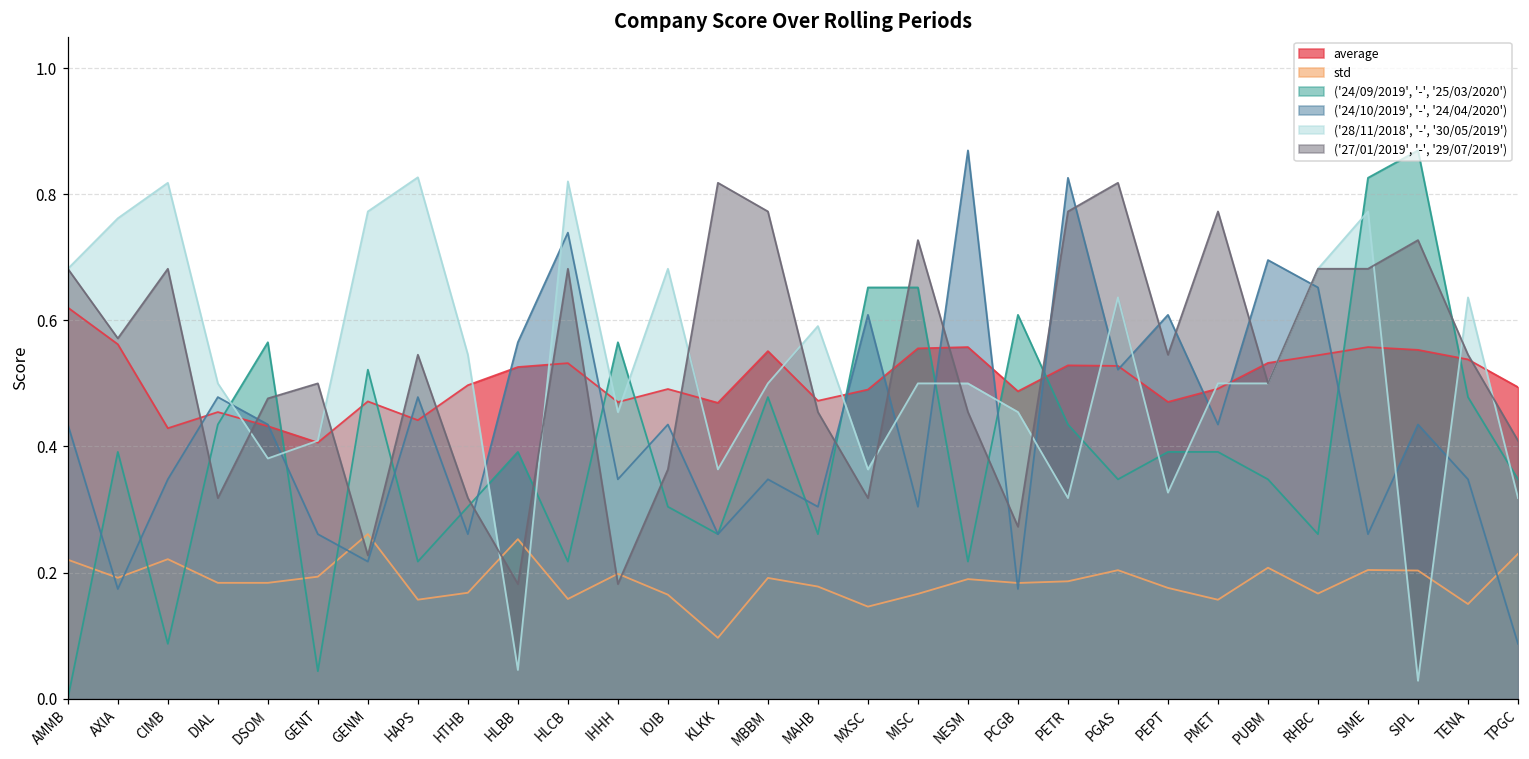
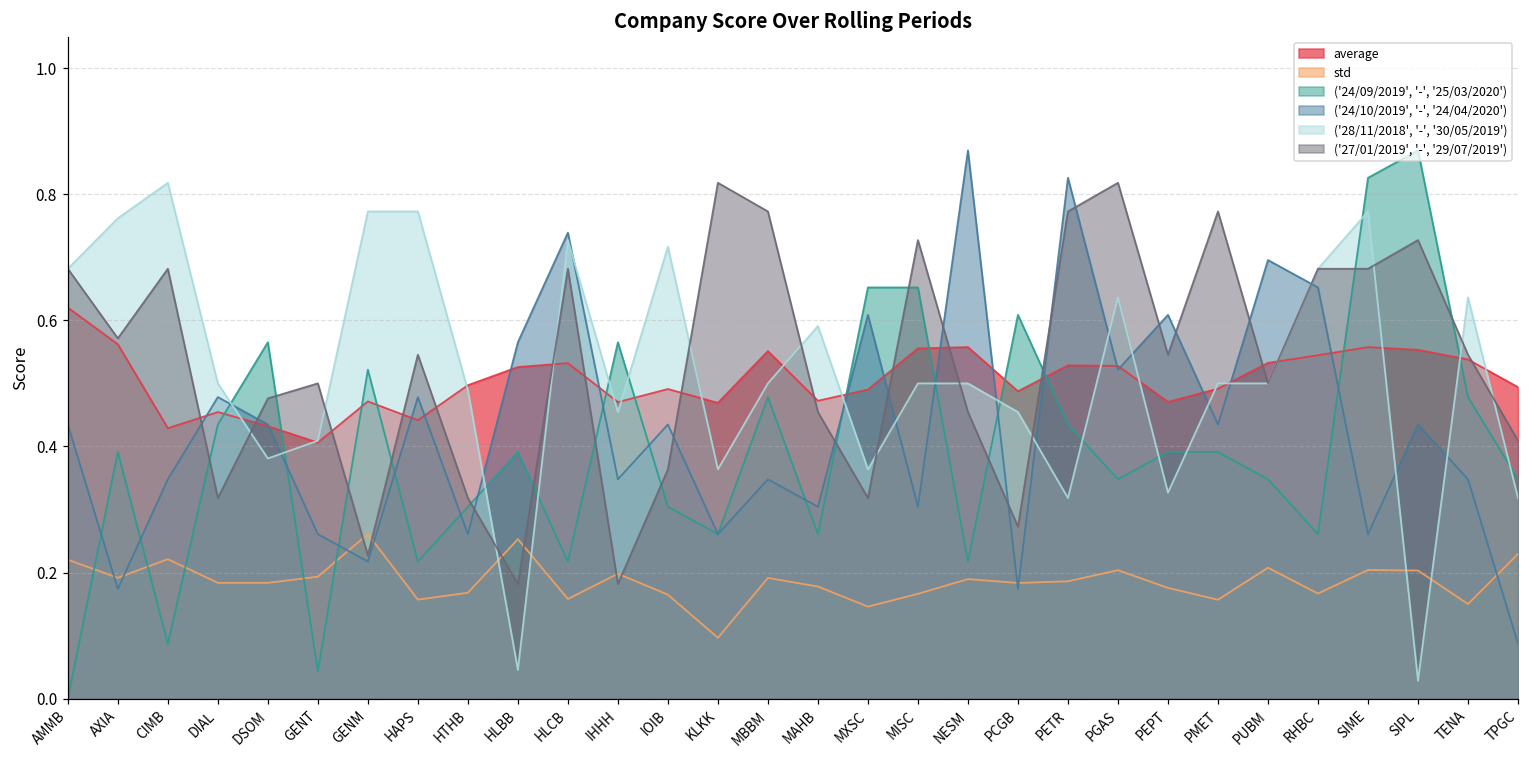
  {
    "average": {
      "AMMB": 0.62,
      "AXIA": 0.56,
      "CIMB": 0.43,
      "DIAL": 0.45,
      "GENM": 0.47,
      "HAPS": 0.44,
      "HTHB": 0.50,
      "HLBB": 0.53,
      "HLCB": 0.53,
      "IHHH": 0.47,
      "IOIB": 0.49,
      "KLKK": 0.47,
      "MBBM": 0.55,
      "MAHB": 0.47,
      "MXSC": 0.49,
      "MISC": 0.56,
      "NESM": 0.56,
      "PCGB": 0.49,
      "PETR": 0.53,
      "PGAS": 0.53,
      "PEPT": 0.47,
      "PMET": 0.49,
      "PUBM": 0.53,
      "RHBC": 0.54,
      "SIME": 0.56,
      "SIPL": 0.55,
      "TENA": 0.54,
      "TPGC": 0.49
    },
    "std": {
      "AMMB": 0.22,
      "AXIA": 0.19,
      "CIMB": 0.22,
      "DIAL": 0.18,
      "DSOM": 0.18,
      "GENT": 0.19,
      "GENM": 0.26,
      "HAPS": 0.16,
      "HTHB": 0.17,
      "HLBB": 0.25,
      "HLCB": 0.16,
      "IHHH": 0.20,
      "IOIB": 0.16,
      "KLKK": 0.10,
      "MBBM": 0.19,
      "MAHB": 0.18,
      "MXSC": 0.15,
      "MISC": 0.17,
      "NESM": 0.19,
      "PCGB": 0.18,
      "PETR": 0.19,
      "PGAS": 0.20,
      "PEPT": 0.18,
      "PMET": 0.16,
      "PUBM": 0.21,
      "RHBC": 0.17,
      "SIME": 0.20,
      "SIPL": 0.20,
      "TENA": 0.15,
      "TPGC": 0.23
    },
    "('28/11/2018', '-', '30/05/2019')": {
      "AXIA": 0.76,
      "CIMB": 0.82,
      "DIAL": 0.50,
      "DSOM": 0.38,
      "GENM": 0.77,
-     "HAPS": 0.83,
-     "HTHB": 0.55,
+     "HAPS": 0.77,
+     "HTHB": 0.49,
      "HLBB": 0.05,
-     "HLCB": 0.82,
+     "HLCB": 0.73,
      "IHHH": 0.45,
-     "IOIB": 0.68,
+     "IOIB": 0.72,
      "KLKK": 0.36,
      "MBBM": 0.50,
      "MAHB": 0.59,
      "MXSC": 0.36,
      "MISC": 0.50,
      "NESM": 0.50,
      "PCGB": 0.45,
      "PETR": 0.32,
      "PGAS": 0.64,
      "PEPT": 0.33,
      "PMET": 0.50,
      "SIME": 0.77,
      "SIPL": 0.03,
      "TENA": 0.64,
      "TPGC": 0.32
    }
  }
